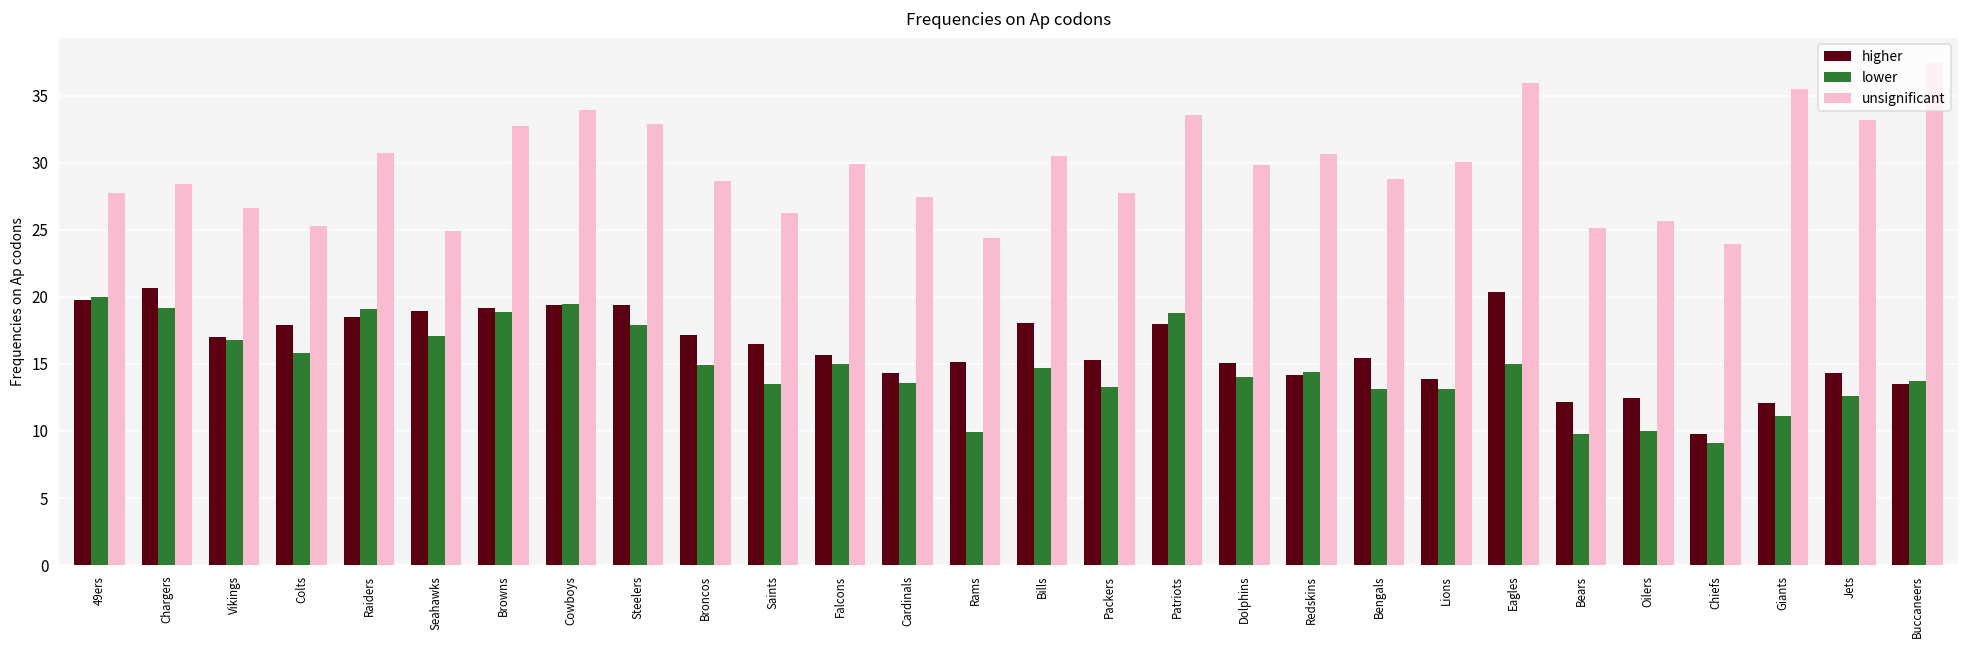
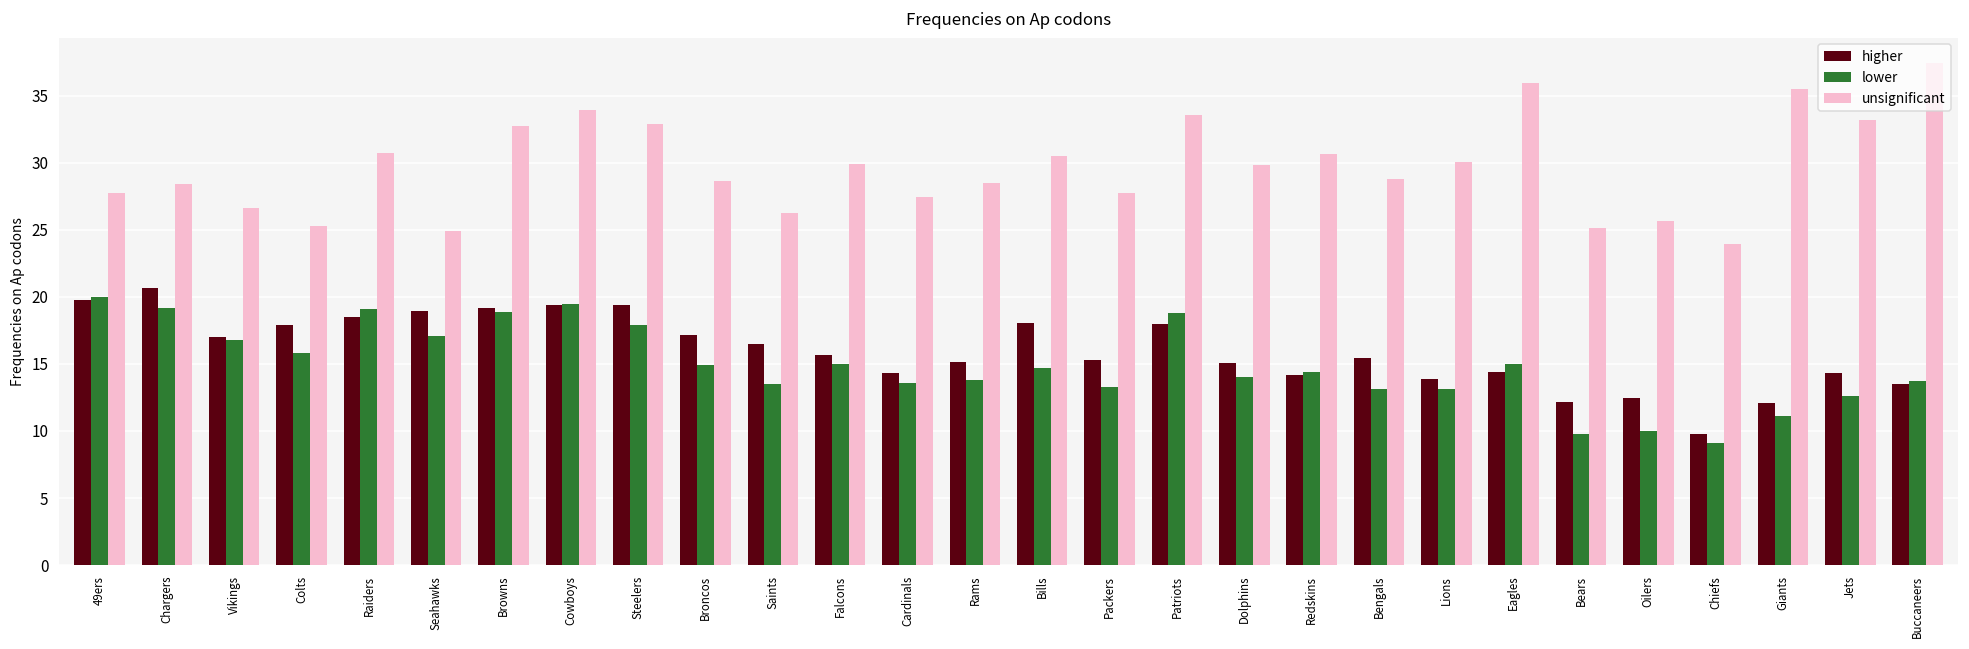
  {
    "higher": {
      "49ers": 19.7,
      "Chargers": 20.7,
      "Vikings": 17.0,
      "Colts": 17.9,
      "Raiders": 18.5,
      "Seahawks": 19.0,
      "Browns": 19.2,
      "Cowboys": 19.4,
      "Steelers": 19.4,
      "Broncos": 17.2,
      "Saints": 16.5,
      "Falcons": 15.6,
      "Cardinals": 14.4,
      "Rams": 15.2,
      "Bills": 18.0,
      "Packers": 15.3,
      "Patriots": 18.0,
      "Dolphins": 15.1,
      "Redskins": 14.2,
      "Bengals": 15.4,
      "Lions": 13.9,
-     "Eagles": 20.4,
+     "Eagles": 14.4,
      "Bears": 12.1,
      "Oilers": 12.5,
      "Chiefs": 9.8,
      "Giants": 12.1,
      "Jets": 14.3,
      "Buccaneers": 13.5
    },
    "lower": {
      "49ers": 20.0,
      "Chargers": 19.2,
      "Vikings": 16.8,
      "Colts": 15.8,
      "Raiders": 19.1,
      "Seahawks": 17.1,
      "Browns": 18.9,
      "Cowboys": 19.5,
      "Steelers": 17.9,
      "Broncos": 14.9,
      "Saints": 13.5,
      "Falcons": 15.0,
      "Cardinals": 13.6,
-     "Rams": 9.9,
+     "Rams": 13.8,
      "Bills": 14.7,
      "Packers": 13.3,
      "Patriots": 18.8,
      "Dolphins": 14.0,
      "Redskins": 14.4,
      "Bengals": 13.1,
      "Lions": 13.1,
      "Eagles": 15.0,
      "Bears": 9.8,
      "Oilers": 10.0,
      "Chiefs": 9.1,
      "Giants": 11.1,
      "Jets": 12.6,
      "Buccaneers": 13.7
    },
    "unsignificant": {
      "49ers": 27.7,
      "Chargers": 28.4,
      "Vikings": 26.7,
      "Colts": 25.3,
      "Raiders": 30.7,
      "Seahawks": 24.9,
      "Browns": 32.7,
      "Cowboys": 34.0,
      "Steelers": 32.9,
      "Broncos": 28.7,
      "Saints": 26.3,
      "Falcons": 29.9,
      "Cardinals": 27.4,
-     "Rams": 24.4,
+     "Rams": 28.5,
      "Bills": 30.5,
      "Packers": 27.7,
      "Patriots": 33.6,
      "Dolphins": 29.8,
      "Redskins": 30.7,
      "Bengals": 28.8,
      "Lions": 30.1,
      "Eagles": 35.9,
      "Bears": 25.2,
      "Oilers": 25.7,
      "Chiefs": 24.0,
      "Giants": 35.5,
      "Jets": 33.2
    }
  }
